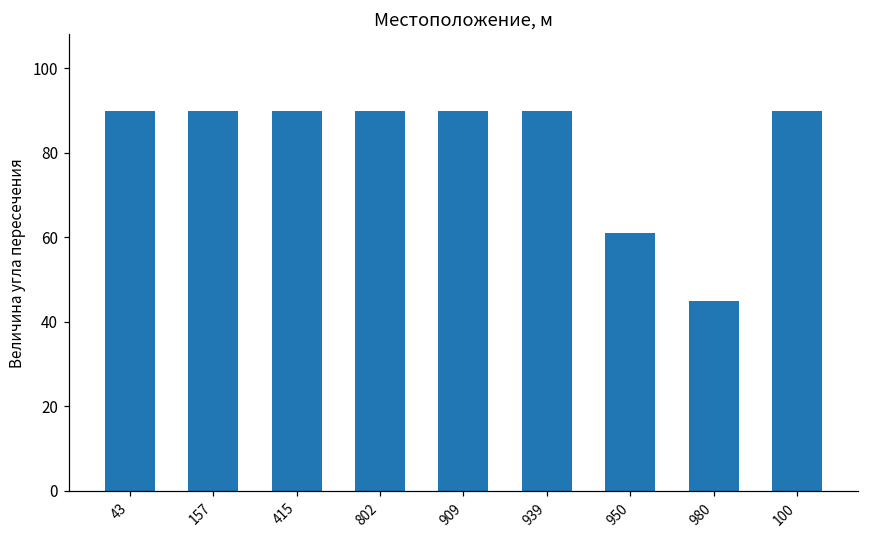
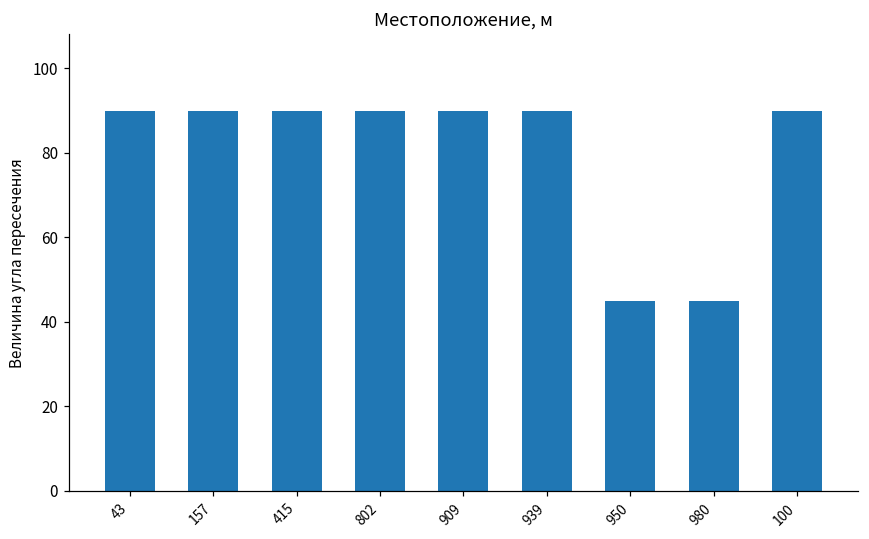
  {
    "43": 90,
    "157": 90,
    "415": 90,
    "802": 90,
    "909": 90,
    "939": 90,
-   "950": 61,
+   "950": 45,
    "980": 45,
    "100": 90
  }
